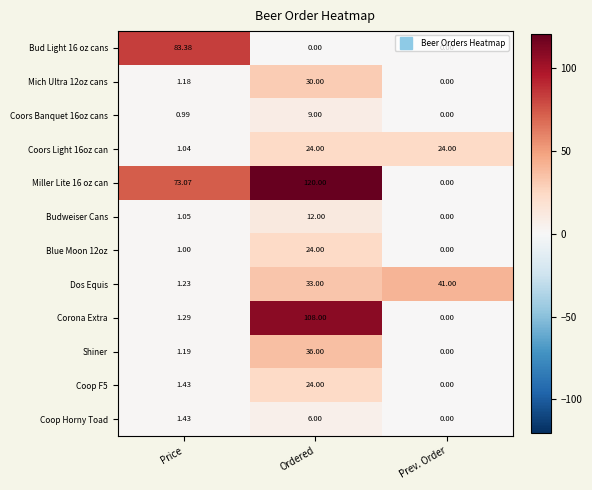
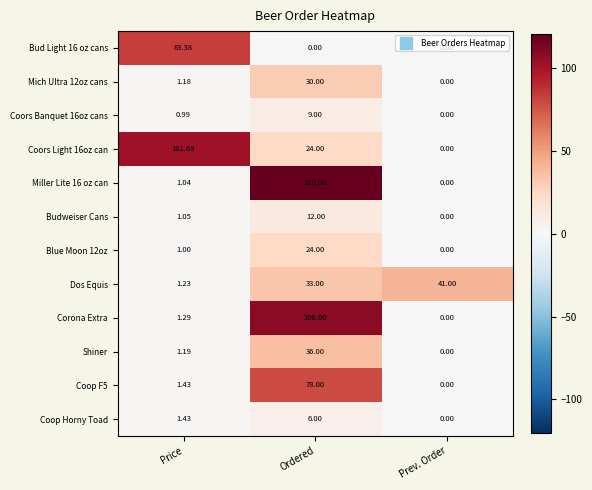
  {
    "Bud Light 16 oz cans": {
      "Price": 83.38,
      "Ordered": 0.00
    },
    "Mich Ultra 12oz cans": {
      "Price": 1.18,
      "Ordered": 30.00,
      "Prev. Order": 0.00
    },
    "Coors Banquet 16oz cans": {
      "Price": 0.99,
      "Ordered": 9.00,
      "Prev. Order": 0.00
    },
    "Coors Light 16oz can": {
-     "Price": 1.04,
+     "Price": 101.69,
      "Ordered": 24.00,
-     "Prev. Order": 24.00
+     "Prev. Order": 0.00
    },
    "Miller Lite 16 oz can": {
-     "Price": 73.07,
+     "Price": 1.04,
      "Ordered": 120.00,
      "Prev. Order": 0.00
    },
    "Budweiser Cans": {
      "Price": 1.05,
      "Ordered": 12.00,
      "Prev. Order": 0.00
    },
    "Blue Moon 12oz": {
      "Price": 1.00,
      "Ordered": 24.00,
      "Prev. Order": 0.00
    },
    "Dos Equis": {
      "Price": 1.23,
      "Ordered": 33.00,
      "Prev. Order": 41.00
    },
    "Corona Extra": {
      "Price": 1.29,
      "Ordered": 108.00,
      "Prev. Order": 0.00
    },
    "Shiner": {
      "Price": 1.19,
      "Ordered": 36.00,
      "Prev. Order": 0.00
    },
    "Coop F5": {
      "Price": 1.43,
-     "Ordered": 24.00,
+     "Ordered": 78.00,
      "Prev. Order": 0.00
    },
    "Coop Horny Toad": {
      "Price": 1.43,
      "Ordered": 6.00,
      "Prev. Order": 0.00
    }
  }
